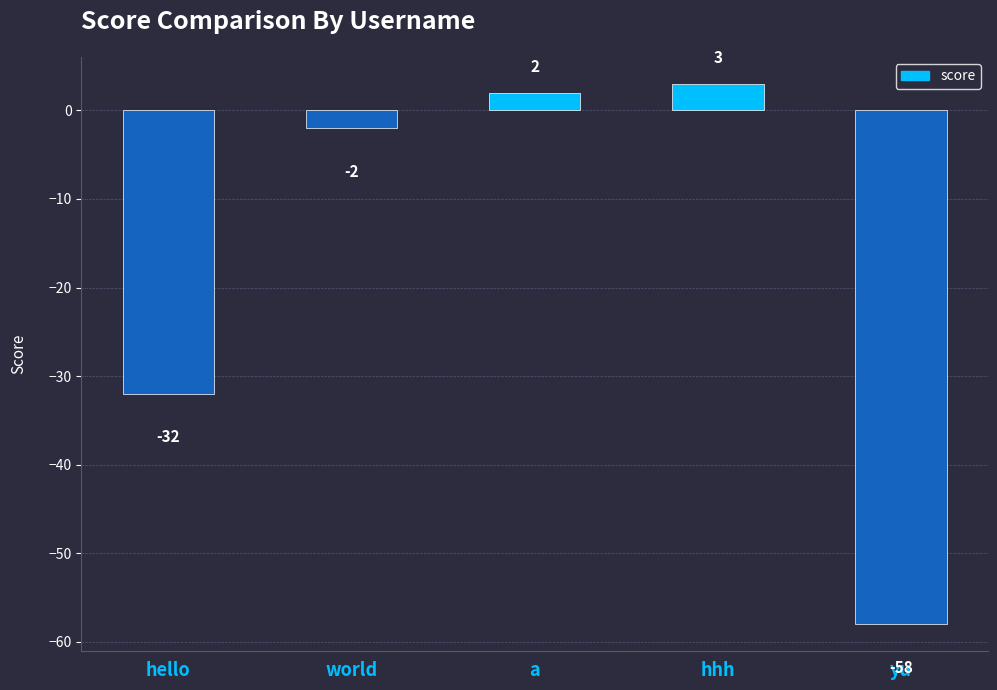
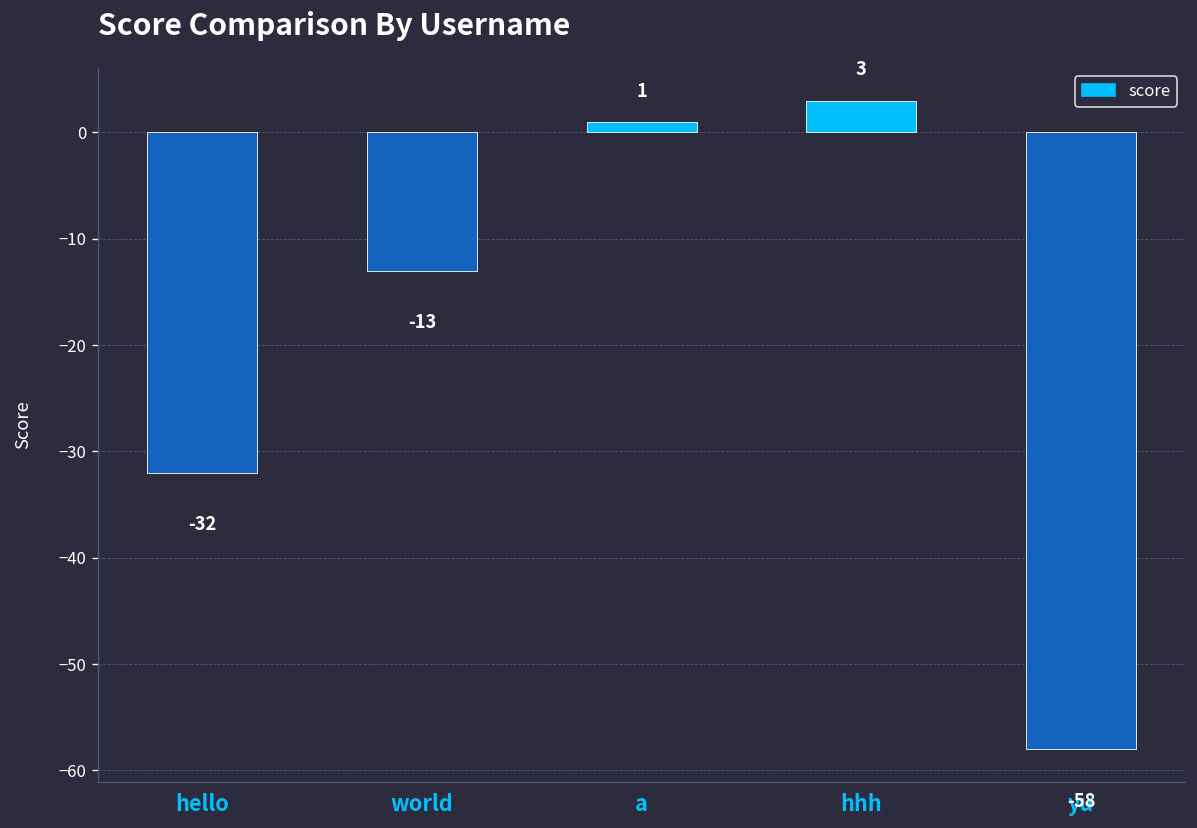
  {
-   "world": -2,
-   "a": 2,
+   "world": -13,
+   "a": 1,
    "hhh": 3
  }
